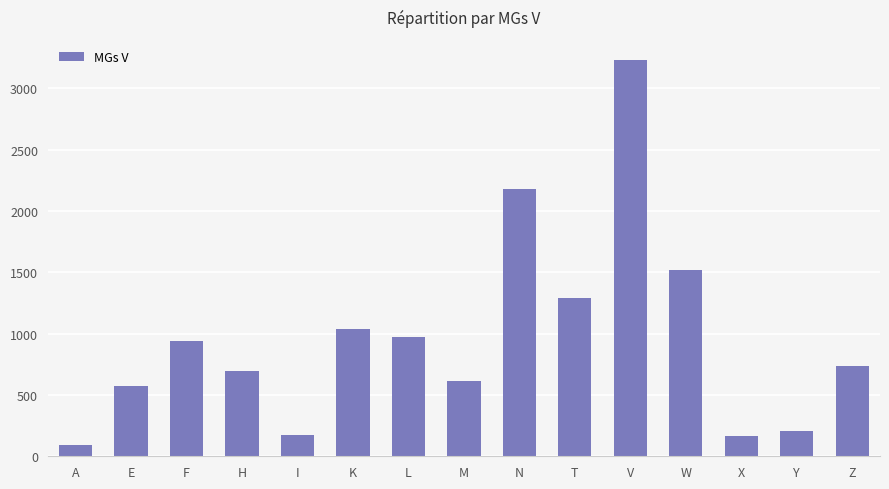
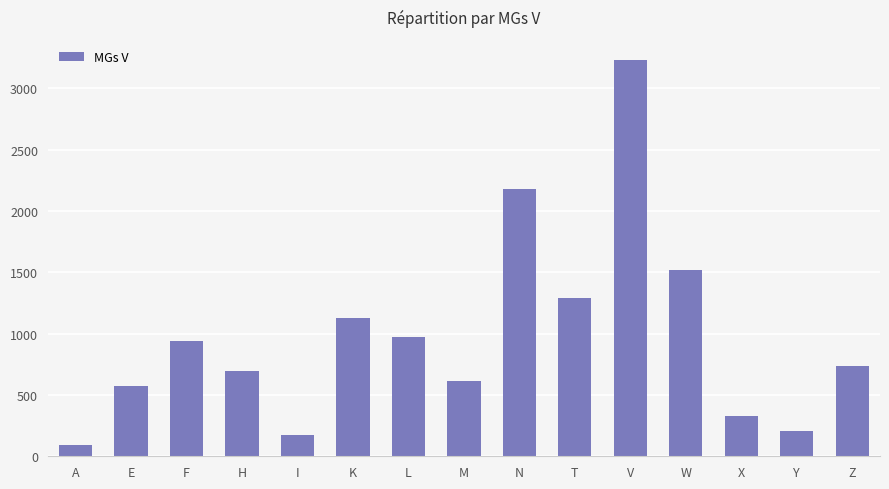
  {
    "A": 90,
    "E": 580,
    "F": 940,
    "H": 700,
    "I": 170,
-   "K": 1040,
+   "K": 1130,
    "L": 970,
    "M": 610,
    "N": 2180,
    "T": 1290,
    "V": 3230,
    "W": 1520,
-   "X": 170,
+   "X": 330,
    "Y": 200,
    "Z": 730
  }
